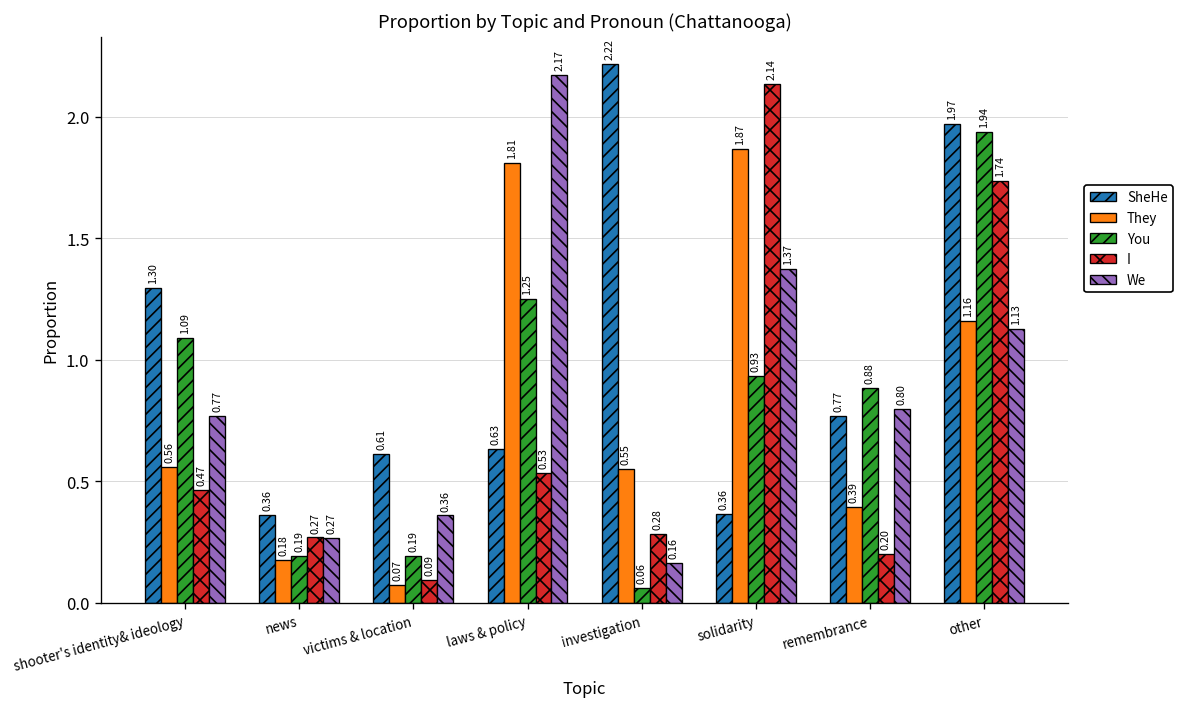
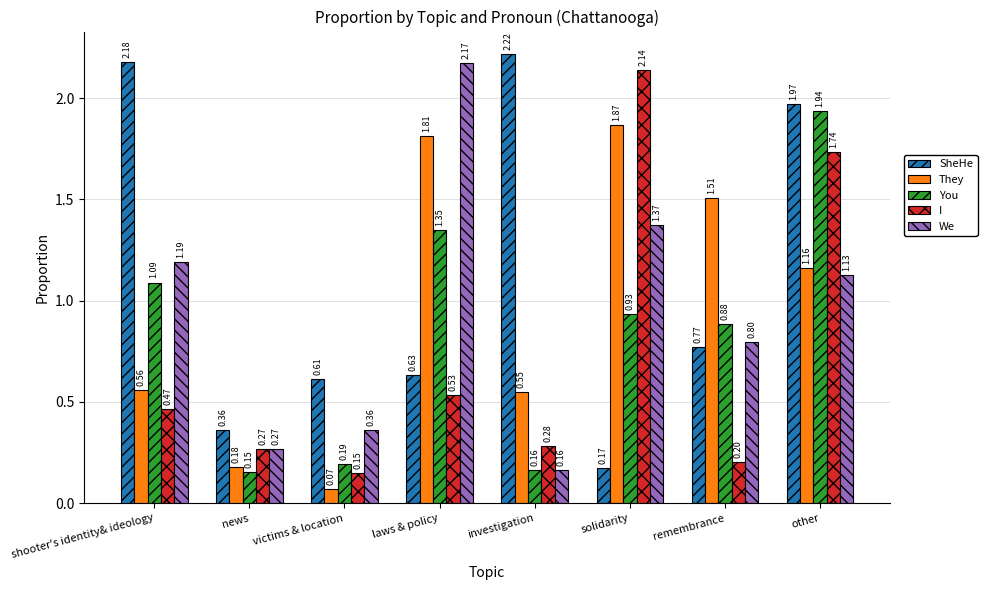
  {
    "SheHe": {
-     "shooter's identity& ideology": 1.30,
+     "shooter's identity& ideology": 2.18,
      "news": 0.36,
      "victims & location": 0.61,
      "laws & policy": 0.63,
      "investigation": 2.22,
-     "solidarity": 0.36,
+     "solidarity": 0.17,
      "remembrance": 0.77,
      "other": 1.97
    },
    "They": {
      "shooter's identity& ideology": 0.56,
      "news": 0.18,
      "victims & location": 0.07,
      "laws & policy": 1.81,
      "investigation": 0.55,
      "solidarity": 1.87,
-     "remembrance": 0.39,
+     "remembrance": 1.51,
      "other": 1.16
    },
    "You": {
      "shooter's identity& ideology": 1.09,
-     "news": 0.19,
+     "news": 0.15,
      "victims & location": 0.19,
-     "laws & policy": 1.25,
-     "investigation": 0.06,
+     "laws & policy": 1.35,
+     "investigation": 0.16,
      "solidarity": 0.93,
      "remembrance": 0.88,
      "other": 1.94
    },
    "I": {
      "shooter's identity& ideology": 0.47,
      "news": 0.27,
-     "victims & location": 0.09,
+     "victims & location": 0.15,
      "laws & policy": 0.53,
      "investigation": 0.28,
      "solidarity": 2.14,
      "remembrance": 0.20,
      "other": 1.74
    },
    "We": {
-     "shooter's identity& ideology": 0.77,
+     "shooter's identity& ideology": 1.19,
      "news": 0.27,
      "victims & location": 0.36,
      "laws & policy": 2.17,
      "investigation": 0.16,
      "solidarity": 1.37,
      "remembrance": 0.80,
      "other": 1.13
    }
  }
